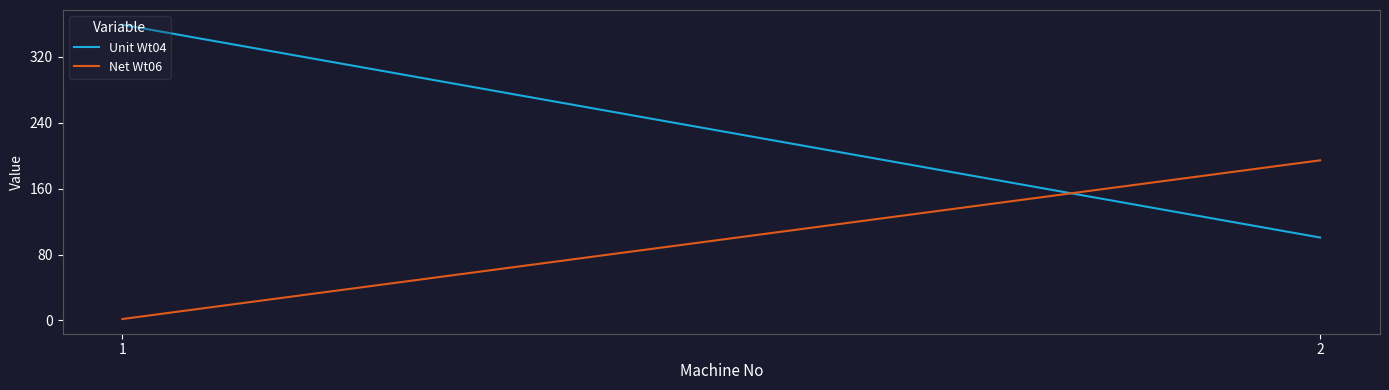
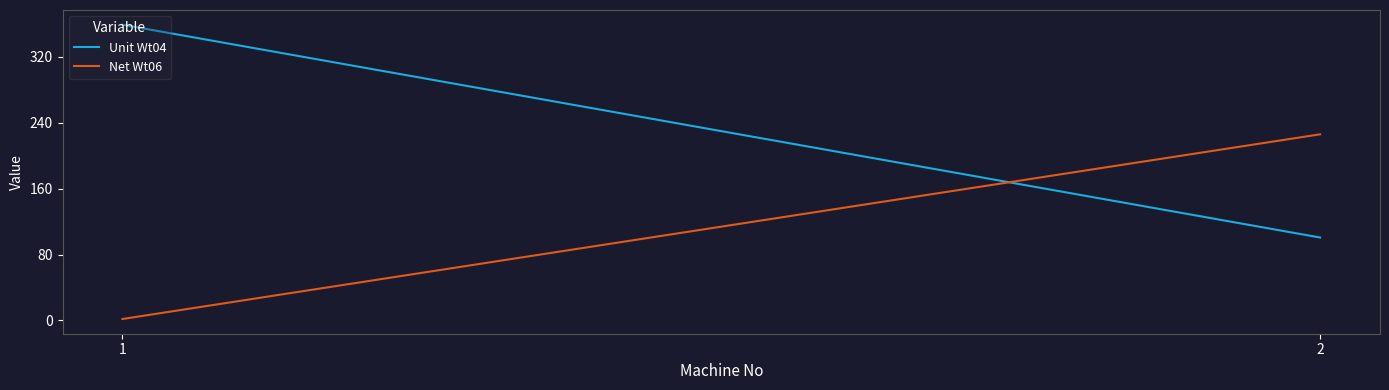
  {
    "Unit Wt04": {
      "2": 100
    },
    "Net Wt06": {
      "1": 0,
-     "2": 190
+     "2": 230
    }
  }
